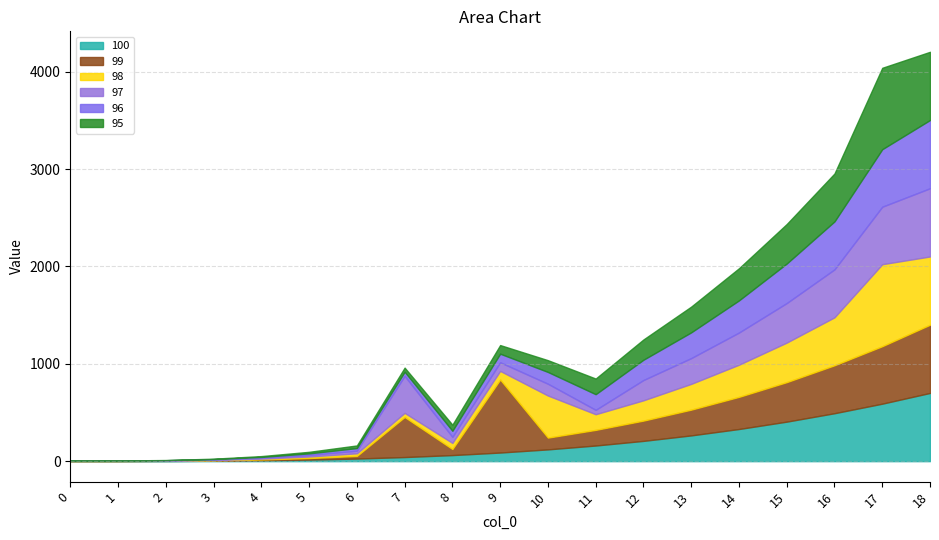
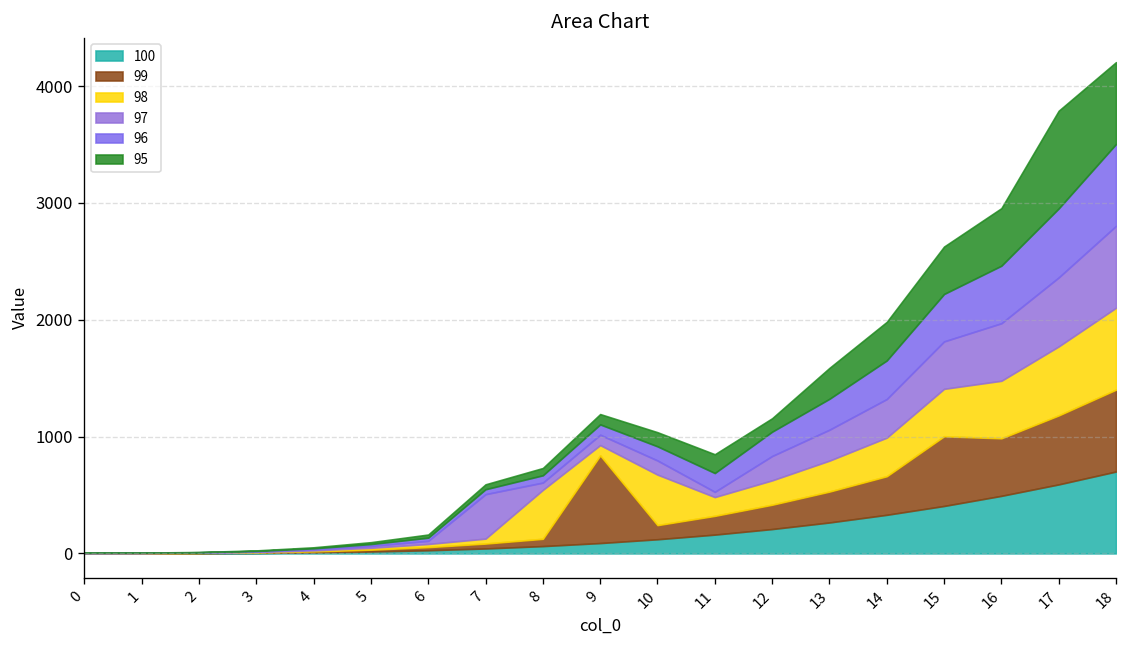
  {
    "100": {
      "6": 0,
      "7": 0,
      "8": 100,
      "9": 100,
      "10": 100,
      "11": 200,
      "12": 200,
      "13": 300,
      "14": 300,
      "15": 400,
      "16": 500,
      "17": 600,
      "18": 700
    },
    "99": {
      "6": 0,
-     "7": 400,
+     "7": 0,
      "8": 100,
      "9": 800,
      "10": 100,
      "11": 200,
      "12": 200,
      "13": 300,
      "14": 300,
-     "15": 400,
+     "15": 600,
      "16": 500,
      "17": 600,
      "18": 700
    },
    "98": {
      "6": 0,
      "7": 0,
-     "8": 100,
+     "8": 400,
      "9": 100,
      "10": 400,
      "11": 200,
      "12": 200,
      "13": 300,
      "14": 300,
      "15": 400,
      "16": 500,
-     "17": 800,
+     "17": 600,
      "18": 700
    },
    "95": {
      "6": 0,
      "7": 0,
      "8": 100,
      "9": 100,
      "10": 100,
      "11": 200,
-     "12": 200,
+     "12": 100,
      "13": 300,
      "14": 300,
      "15": 400,
      "16": 500,
      "17": 800,
      "18": 700
    }
  }
